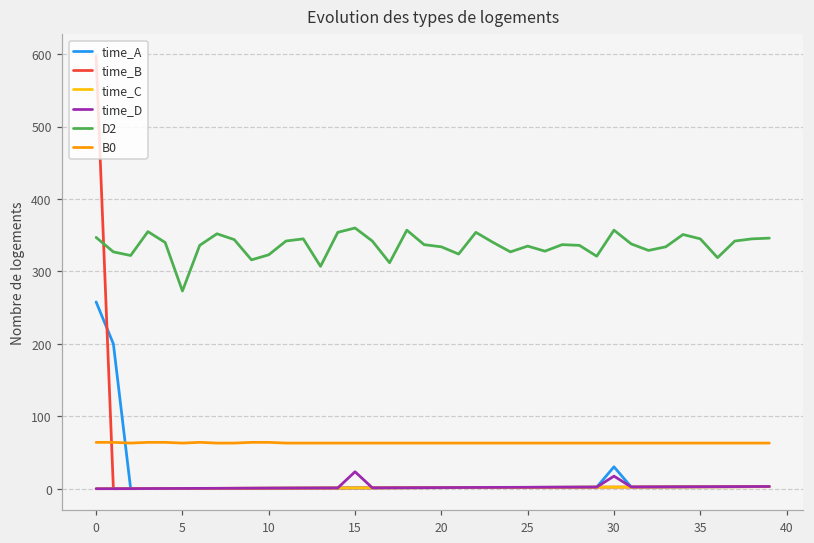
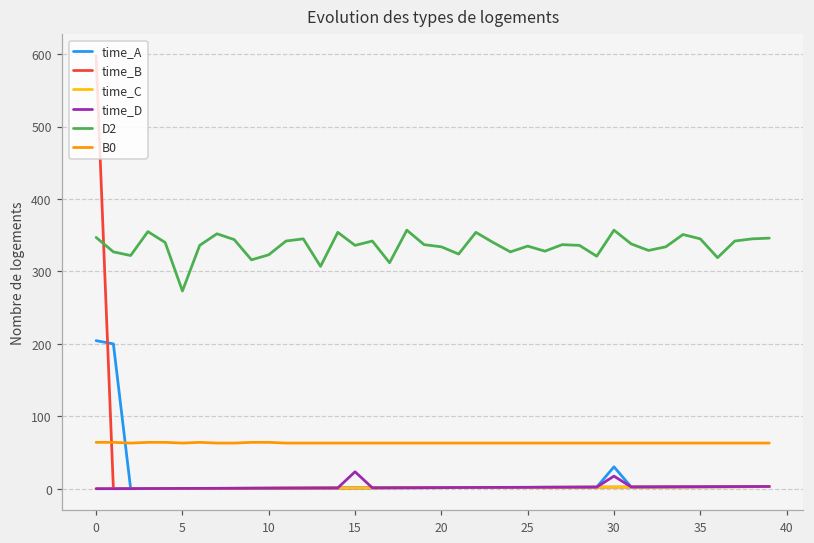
  {
    "time_A": {
-     "0": 260,
+     "0": 200,
      "30": 30
    },
    "time_D": {
      "15": 20,
      "30": 20
    },
    "D2": {
      "0": 350,
      "5": 270,
      "10": 320,
-     "15": 360,
+     "15": 340,
      "20": 330,
      "25": 340,
      "30": 360,
      "35": 350
    }
  }
